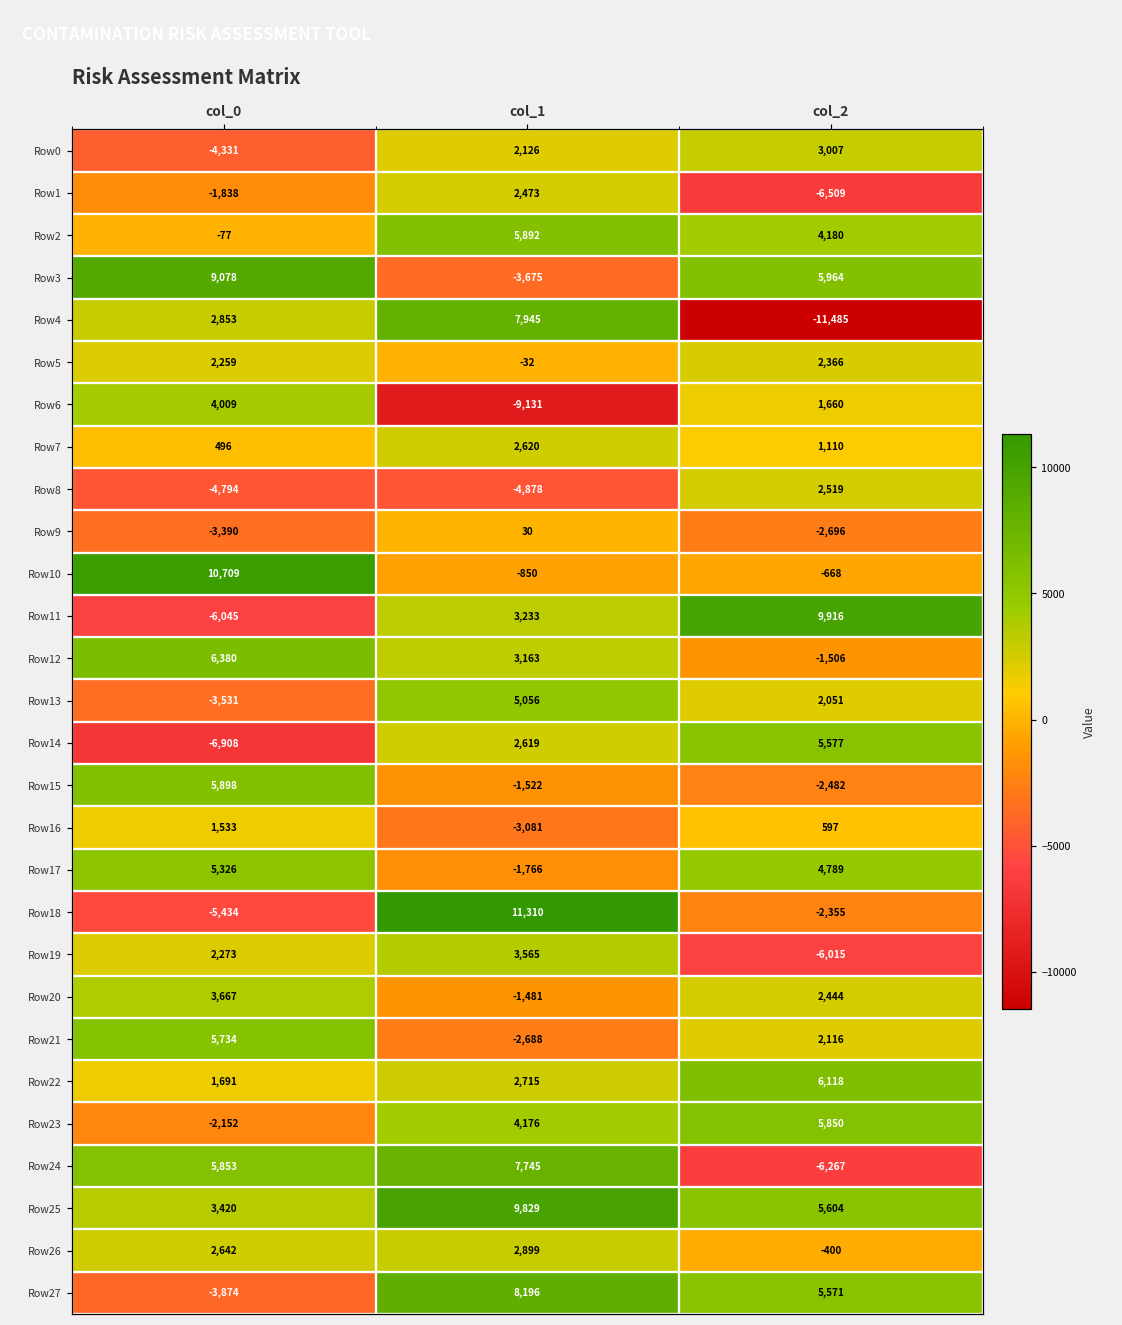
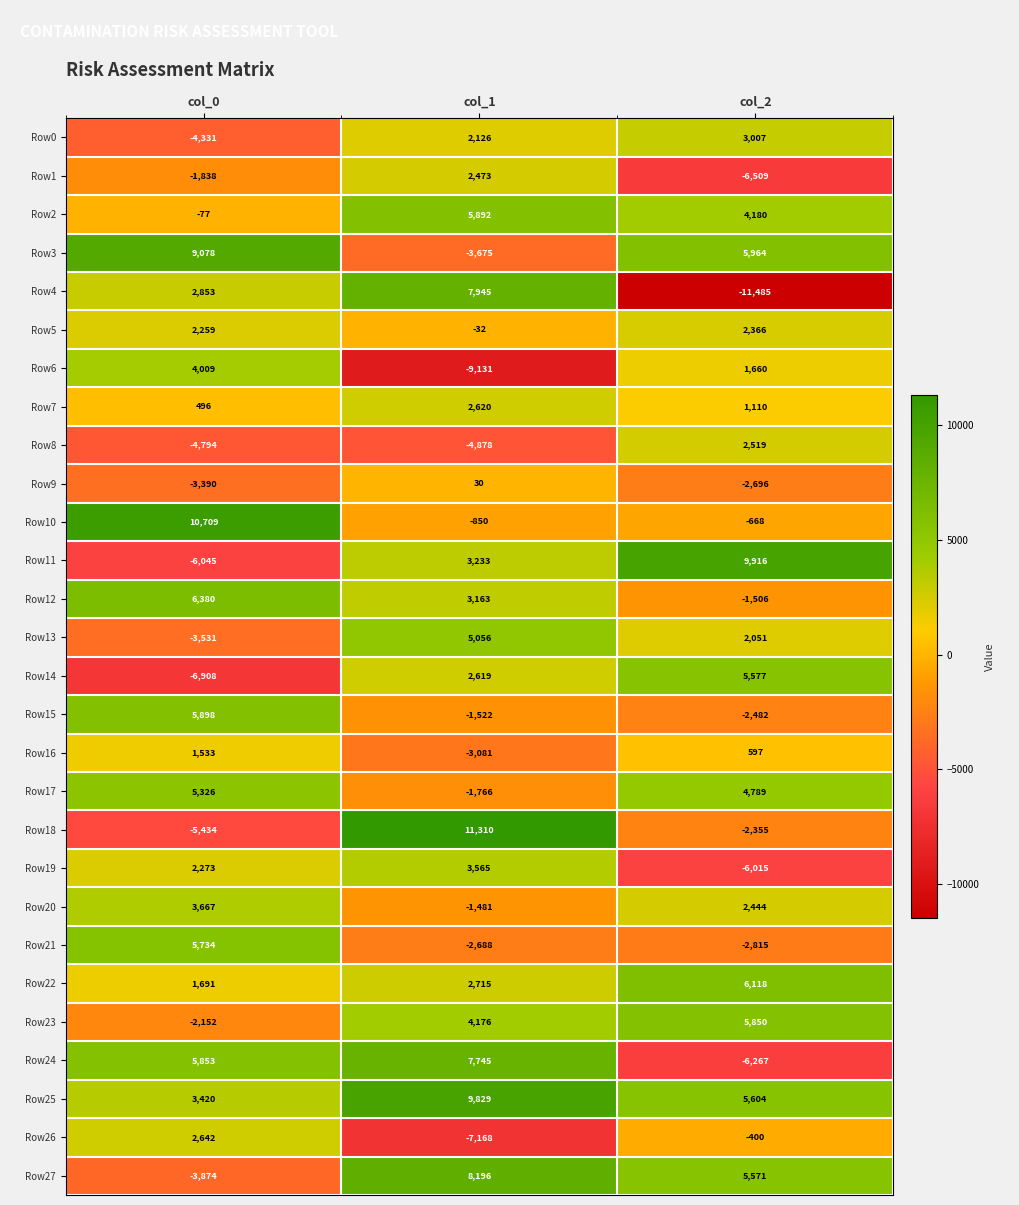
  {
    "Row0": {
      "col_0": "-4,331",
      "col_1": "2,126",
      "col_2": "3,007"
    },
    "Row1": {
      "col_0": "-1,838",
      "col_1": "2,473",
      "col_2": "-6,509"
    },
    "Row2": {
      "col_0": "-77",
      "col_1": "5,892",
      "col_2": "4,180"
    },
    "Row3": {
      "col_0": "9,078",
      "col_1": "-3,675",
      "col_2": "5,964"
    },
    "Row4": {
      "col_0": "2,853",
      "col_1": "7,945",
      "col_2": "-11,485"
    },
    "Row5": {
      "col_0": "2,259",
      "col_1": "-32",
      "col_2": "2,366"
    },
    "Row6": {
      "col_0": "4,009",
      "col_1": "-9,131",
      "col_2": "1,660"
    },
    "Row7": {
      "col_0": "496",
      "col_1": "2,620",
      "col_2": "1,110"
    },
    "Row8": {
      "col_0": "-4,794",
      "col_1": "-4,878",
      "col_2": "2,519"
    },
    "Row9": {
      "col_0": "-3,390",
      "col_1": "30",
      "col_2": "-2,696"
    },
    "Row10": {
      "col_0": "10,709",
      "col_1": "-850",
      "col_2": "-668"
    },
    "Row11": {
      "col_0": "-6,045",
      "col_1": "3,233",
      "col_2": "9,916"
    },
    "Row12": {
      "col_0": "6,380",
      "col_1": "3,163",
      "col_2": "-1,506"
    },
    "Row13": {
      "col_0": "-3,531",
      "col_1": "5,056",
      "col_2": "2,051"
    },
    "Row14": {
      "col_0": "-6,908",
      "col_1": "2,619",
      "col_2": "5,577"
    },
    "Row15": {
      "col_0": "5,898",
      "col_1": "-1,522",
      "col_2": "-2,482"
    },
    "Row16": {
      "col_0": "1,533",
      "col_1": "-3,081",
      "col_2": "597"
    },
    "Row17": {
      "col_0": "5,326",
      "col_1": "-1,766",
      "col_2": "4,789"
    },
    "Row18": {
      "col_0": "-5,434",
      "col_1": "11,310",
      "col_2": "-2,355"
    },
    "Row19": {
      "col_0": "2,273",
      "col_1": "3,565",
      "col_2": "-6,015"
    },
    "Row20": {
      "col_0": "3,667",
      "col_1": "-1,481",
      "col_2": "2,444"
    },
    "Row21": {
      "col_0": "5,734",
      "col_1": "-2,688",
-     "col_2": "2,116"
+     "col_2": "-2,815"
    },
    "Row22": {
      "col_0": "1,691",
      "col_1": "2,715",
      "col_2": "6,118"
    },
    "Row23": {
      "col_0": "-2,152",
      "col_1": "4,176",
      "col_2": "5,850"
    },
    "Row24": {
      "col_0": "5,853",
      "col_1": "7,745",
      "col_2": "-6,267"
    },
    "Row25": {
      "col_0": "3,420",
      "col_1": "9,829",
      "col_2": "5,604"
    },
    "Row26": {
      "col_0": "2,642",
-     "col_1": "2,899",
+     "col_1": "-7,168",
      "col_2": "-400"
    },
    "Row27": {
      "col_0": "-3,874",
      "col_1": "8,196",
      "col_2": "5,571"
    }
  }
